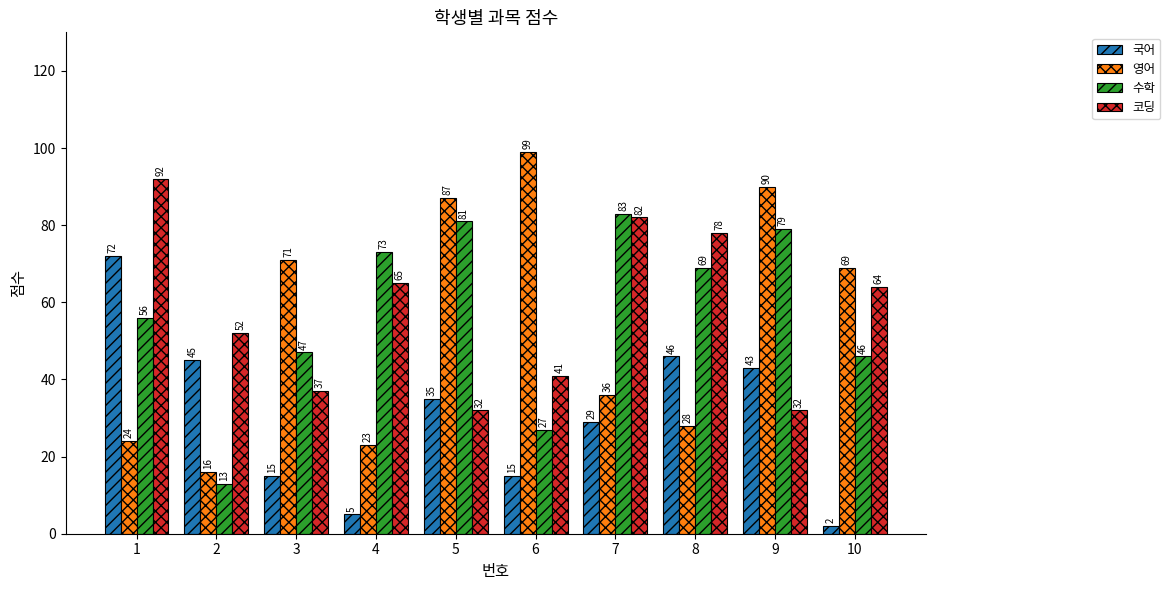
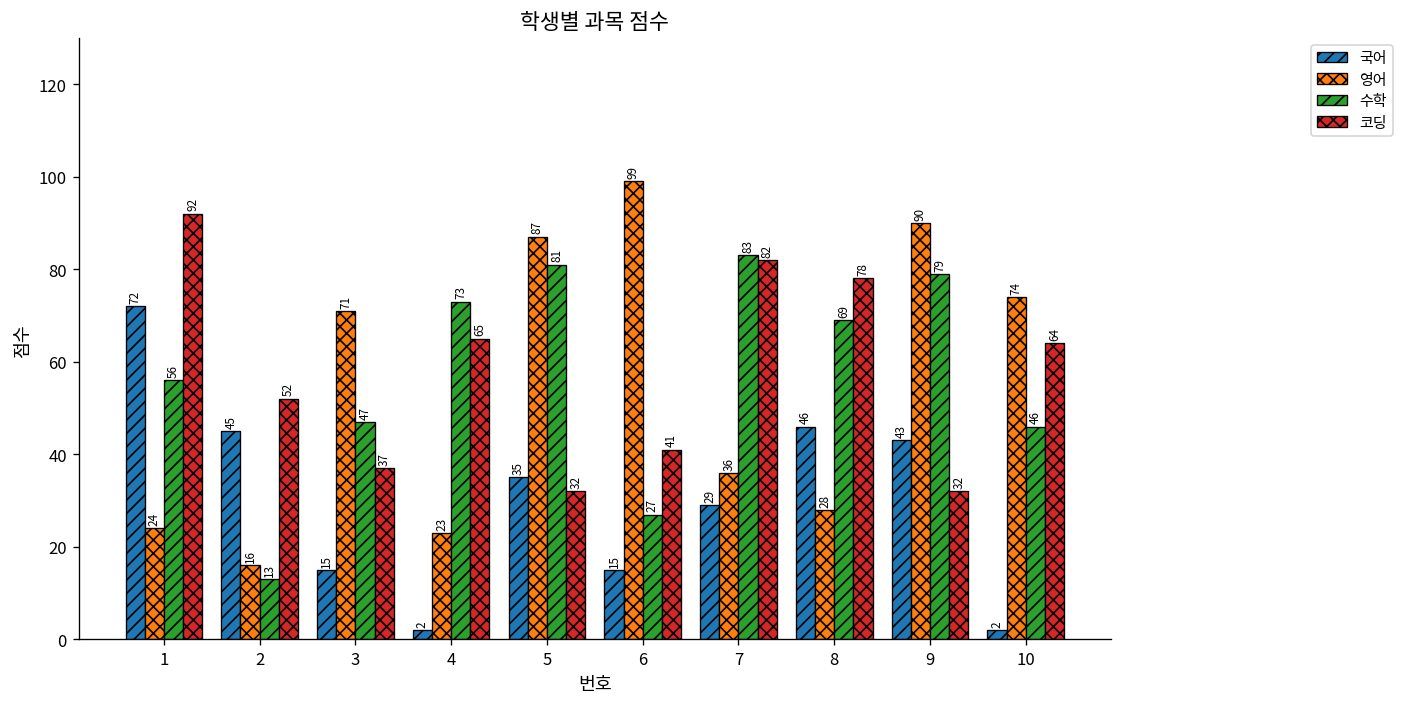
  {
    "국어": {
      "1": 72,
      "2": 45,
      "3": 15,
-     "4": 5,
+     "4": 2,
      "5": 35,
      "6": 15,
      "7": 29,
      "8": 46,
      "9": 43,
      "10": 2
    },
    "영어": {
      "1": 24,
      "2": 16,
      "3": 71,
      "4": 23,
      "5": 87,
      "6": 99,
      "7": 36,
      "8": 28,
      "9": 90,
-     "10": 69
+     "10": 74
    },
    "수학": {
      "1": 56,
      "2": 13,
      "3": 47,
      "4": 73,
      "5": 81,
      "6": 27,
      "7": 83,
      "8": 69,
      "9": 79,
      "10": 46
    },
    "코딩": {
      "1": 92,
      "2": 52,
      "3": 37,
      "4": 65,
      "5": 32,
      "6": 41,
      "7": 82,
      "8": 78,
      "9": 32,
      "10": 64
    }
  }
